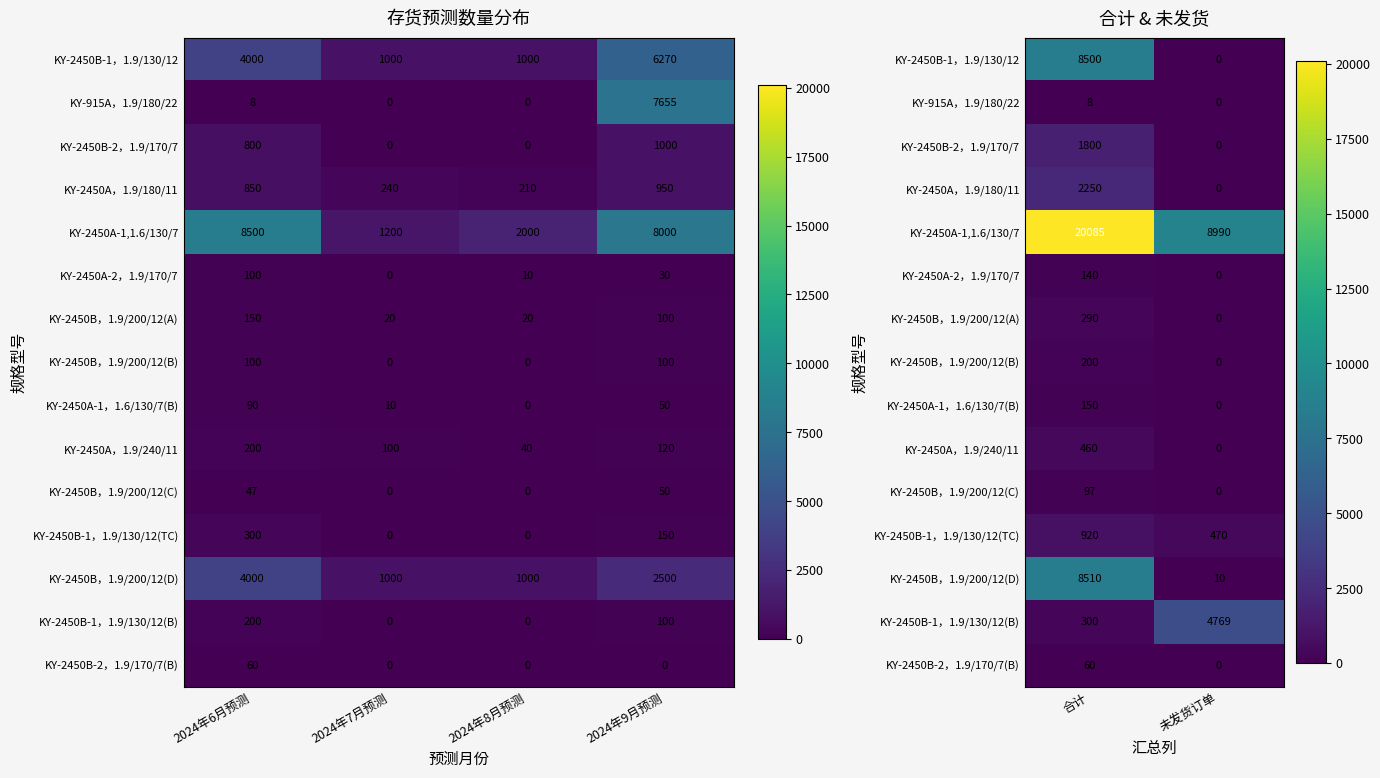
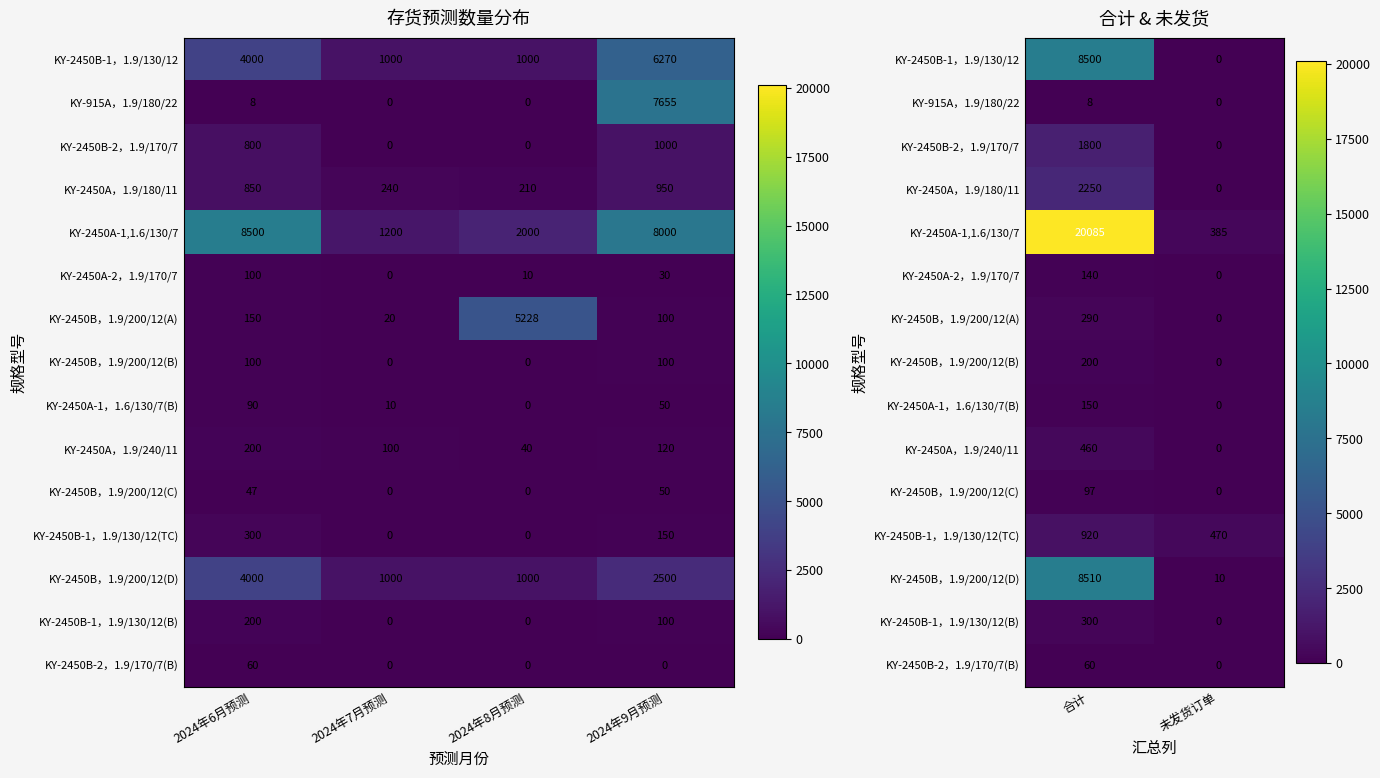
  {
    "存货预测数量分布": {
      "KY-2450B-1，1.9/130/12": {
        "2024年6月预测": 4000,
        "2024年7月预测": 1000,
        "2024年8月预测": 1000,
        "2024年9月预测": 6270
      },
      "KY-915A，1.9/180/22": {
        "2024年6月预测": 8,
        "2024年7月预测": 0,
        "2024年8月预测": 0,
        "2024年9月预测": 7655
      },
      "KY-2450B-2，1.9/170/7": {
        "2024年6月预测": 800,
        "2024年7月预测": 0,
        "2024年8月预测": 0,
        "2024年9月预测": 1000
      },
      "KY-2450A，1.9/180/11": {
        "2024年6月预测": 850,
        "2024年7月预测": 240,
        "2024年8月预测": 210,
        "2024年9月预测": 950
      },
      "KY-2450A-1,1.6/130/7": {
        "2024年6月预测": 8500,
        "2024年7月预测": 1200,
        "2024年8月预测": 2000,
        "2024年9月预测": 8000
      },
      "KY-2450A-2，1.9/170/7": {
        "2024年6月预测": 100,
        "2024年7月预测": 0,
        "2024年8月预测": 10,
        "2024年9月预测": 30
      },
      "KY-2450B，1.9/200/12(A)": {
        "2024年6月预测": 150,
        "2024年7月预测": 20,
-       "2024年8月预测": 20,
+       "2024年8月预测": 5228,
        "2024年9月预测": 100
      },
      "KY-2450B，1.9/200/12(B)": {
        "2024年6月预测": 100,
        "2024年7月预测": 0,
        "2024年8月预测": 0,
        "2024年9月预测": 100
      },
      "KY-2450A-1，1.6/130/7(B)": {
        "2024年6月预测": 90,
        "2024年7月预测": 10,
        "2024年8月预测": 0,
        "2024年9月预测": 50
      },
      "KY-2450A，1.9/240/11": {
        "2024年6月预测": 200,
        "2024年7月预测": 100,
        "2024年8月预测": 40,
        "2024年9月预测": 120
      },
      "KY-2450B，1.9/200/12(C)": {
        "2024年6月预测": 47,
        "2024年7月预测": 0,
        "2024年8月预测": 0,
        "2024年9月预测": 50
      },
      "KY-2450B-1，1.9/130/12(TC)": {
        "2024年6月预测": 300,
        "2024年7月预测": 0,
        "2024年8月预测": 0,
        "2024年9月预测": 150
      },
      "KY-2450B，1.9/200/12(D)": {
        "2024年6月预测": 4000,
        "2024年7月预测": 1000,
        "2024年8月预测": 1000,
        "2024年9月预测": 2500
      },
      "KY-2450B-1，1.9/130/12(B)": {
        "2024年6月预测": 200,
        "2024年7月预测": 0,
        "2024年8月预测": 0,
        "2024年9月预测": 100
      },
      "KY-2450B-2，1.9/170/7(B)": {
        "2024年6月预测": 60,
        "2024年7月预测": 0,
        "2024年8月预测": 0,
        "2024年9月预测": 0
      }
    },
    "合计 & 未发货": {
      "KY-2450B-1，1.9/130/12": {
        "合计": 8500,
        "未发货订单": 0
      },
      "KY-915A，1.9/180/22": {
        "合计": 8,
        "未发货订单": 0
      },
      "KY-2450B-2，1.9/170/7": {
        "合计": 1800,
        "未发货订单": 0
      },
      "KY-2450A，1.9/180/11": {
        "合计": 2250,
        "未发货订单": 0
      },
      "KY-2450A-1,1.6/130/7": {
        "合计": 20085,
-       "未发货订单": 8990
+       "未发货订单": 385
      },
      "KY-2450A-2，1.9/170/7": {
        "合计": 140,
        "未发货订单": 0
      },
      "KY-2450B，1.9/200/12(A)": {
        "合计": 290,
        "未发货订单": 0
      },
      "KY-2450B，1.9/200/12(B)": {
        "合计": 200,
        "未发货订单": 0
      },
      "KY-2450A-1，1.6/130/7(B)": {
        "合计": 150,
        "未发货订单": 0
      },
      "KY-2450A，1.9/240/11": {
        "合计": 460,
        "未发货订单": 0
      },
      "KY-2450B，1.9/200/12(C)": {
        "合计": 97,
        "未发货订单": 0
      },
      "KY-2450B-1，1.9/130/12(TC)": {
        "合计": 920,
        "未发货订单": 470
      },
      "KY-2450B，1.9/200/12(D)": {
        "合计": 8510,
        "未发货订单": 10
      },
      "KY-2450B-1，1.9/130/12(B)": {
        "合计": 300,
-       "未发货订单": 4769
+       "未发货订单": 0
      },
      "KY-2450B-2，1.9/170/7(B)": {
        "合计": 60,
        "未发货订单": 0
      }
    }
  }
